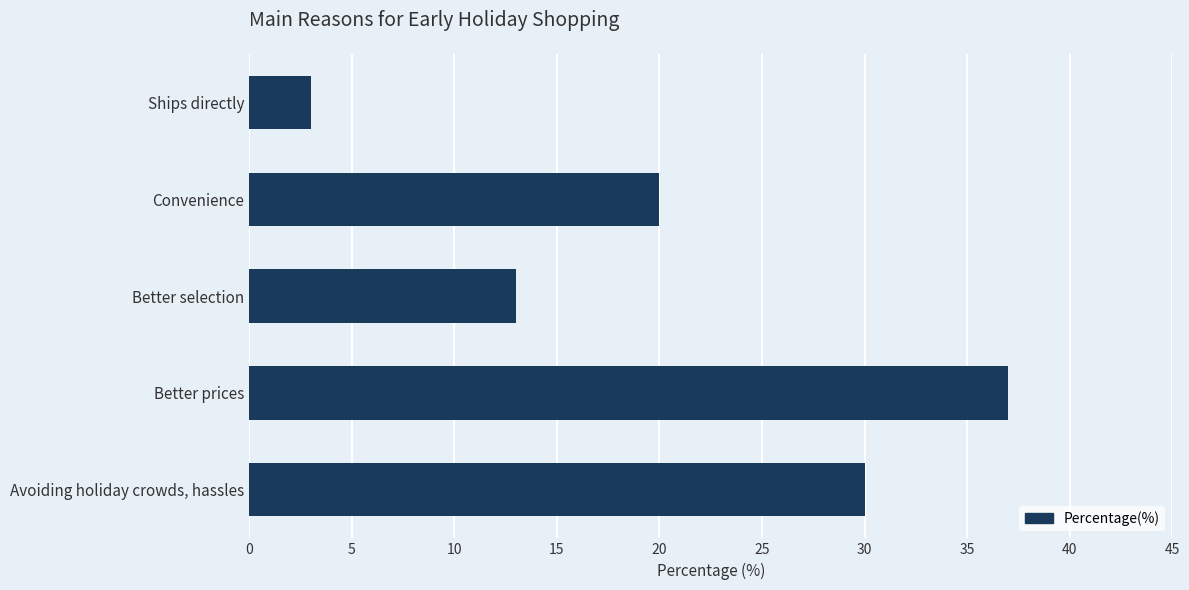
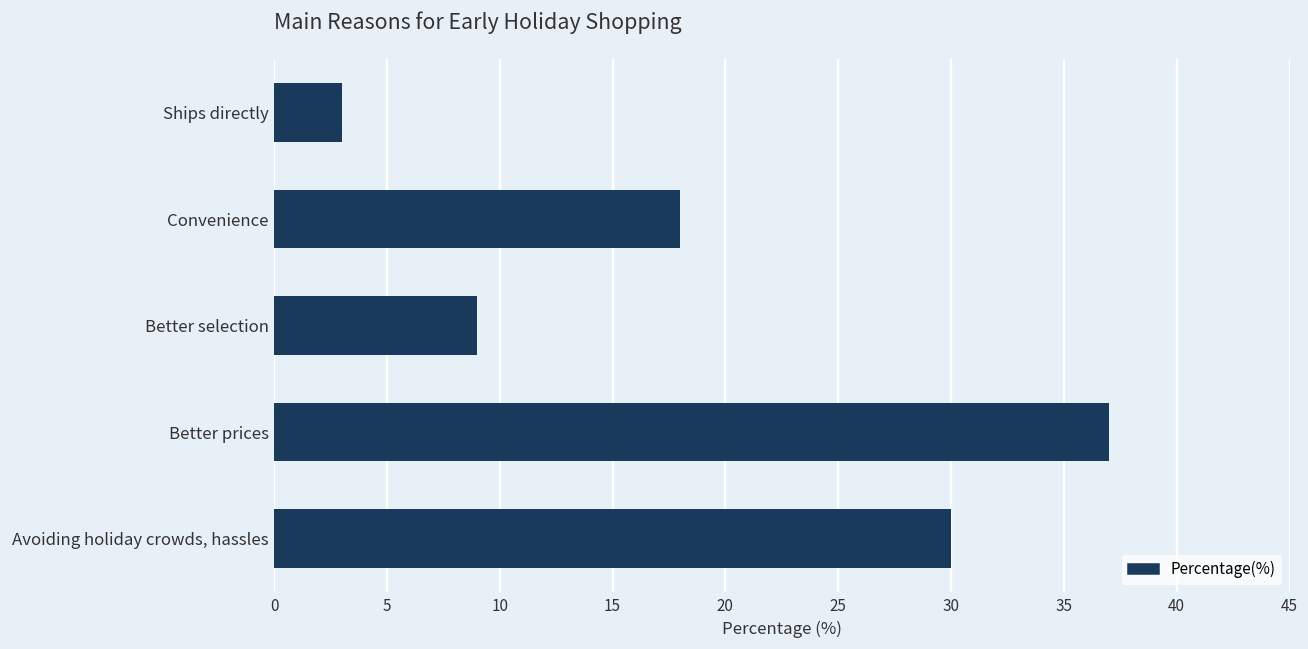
  {
    "Ships directly": 3,
-   "Convenience": 20,
-   "Better selection": 13,
+   "Convenience": 18,
+   "Better selection": 9,
    "Better prices": 37,
    "Avoiding holiday crowds, hassles": 30
  }
